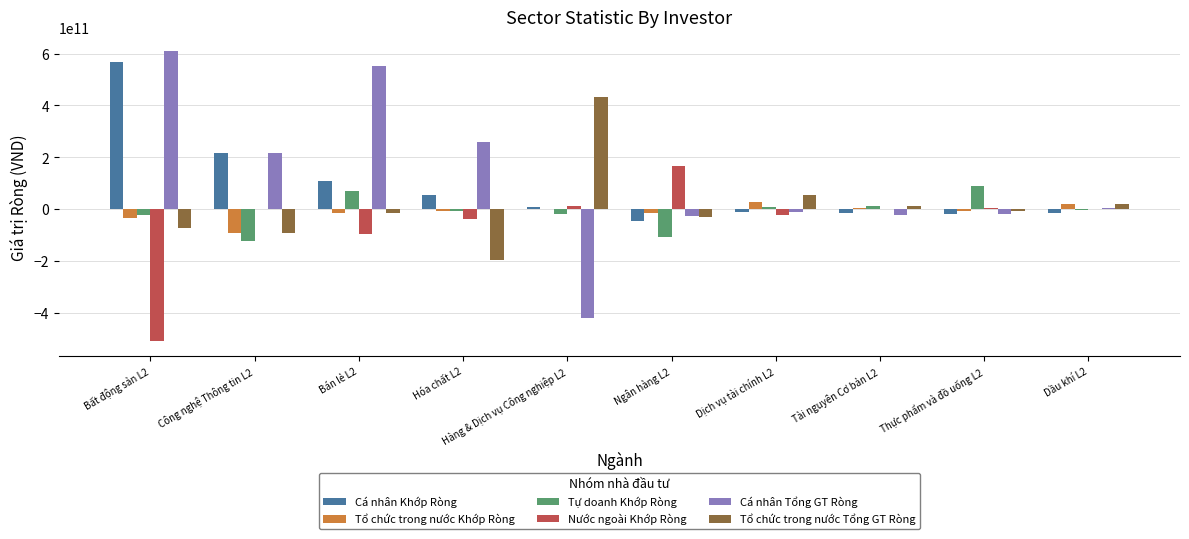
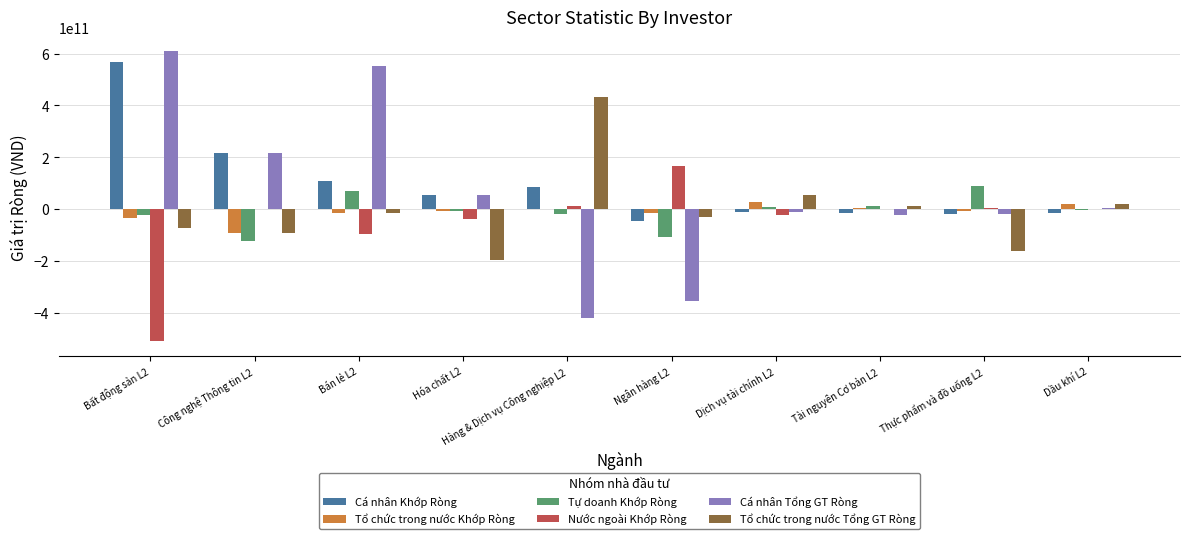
  {
    "Cá nhân Khớp Ròng": {
      "Bất động sản L2": 570000000000,
      "Công nghệ Thông tin L2": 220000000000,
      "Bán lẻ L2": 110000000000,
      "Hóa chất L2": 50000000000,
-     "Hàng & Dịch vụ Công nghiệp L2": 10000000000,
+     "Hàng & Dịch vụ Công nghiệp L2": 90000000000,
      "Ngân hàng L2": -40000000000,
      "Dịch vụ tài chính L2": -10000000000,
      "Tài nguyên Cơ bản L2": -20000000000,
      "Thực phẩm và đồ uống L2": -20000000000,
      "Dầu khí L2": -20000000000
    },
    "Tự doanh Khớp Ròng": {
      "Bất động sản L2": -20000000000,
      "Công nghệ Thông tin L2": -120000000000,
      "Bán lẻ L2": 70000000000,
      "Hàng & Dịch vụ Công nghiệp L2": -20000000000,
      "Ngân hàng L2": -110000000000,
      "Tài nguyên Cơ bản L2": 10000000000,
      "Thực phẩm và đồ uống L2": 90000000000
    },
    "Cá nhân Tổng GT Ròng": {
      "Bất động sản L2": 610000000000,
      "Công nghệ Thông tin L2": 220000000000,
      "Bán lẻ L2": 550000000000,
-     "Hóa chất L2": 260000000000,
+     "Hóa chất L2": 50000000000,
      "Hàng & Dịch vụ Công nghiệp L2": -420000000000,
-     "Ngân hàng L2": -30000000000,
+     "Ngân hàng L2": -360000000000,
      "Dịch vụ tài chính L2": -10000000000,
      "Tài nguyên Cơ bản L2": -20000000000,
      "Thực phẩm và đồ uống L2": -20000000000
    },
    "Tổ chức trong nước Tổng GT Ròng": {
      "Bất động sản L2": -70000000000,
      "Công nghệ Thông tin L2": -90000000000,
      "Bán lẻ L2": -20000000000,
      "Hóa chất L2": -200000000000,
      "Hàng & Dịch vụ Công nghiệp L2": 430000000000,
      "Ngân hàng L2": -30000000000,
      "Dịch vụ tài chính L2": 60000000000,
      "Tài nguyên Cơ bản L2": 10000000000,
-     "Thực phẩm và đồ uống L2": -10000000000,
+     "Thực phẩm và đồ uống L2": -160000000000,
      "Dầu khí L2": 20000000000
    }
  }
